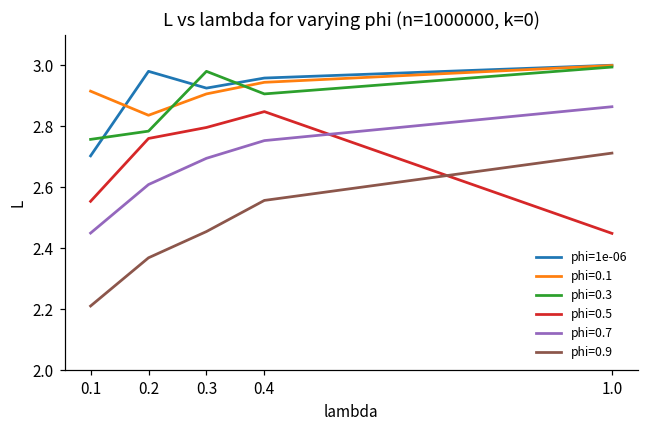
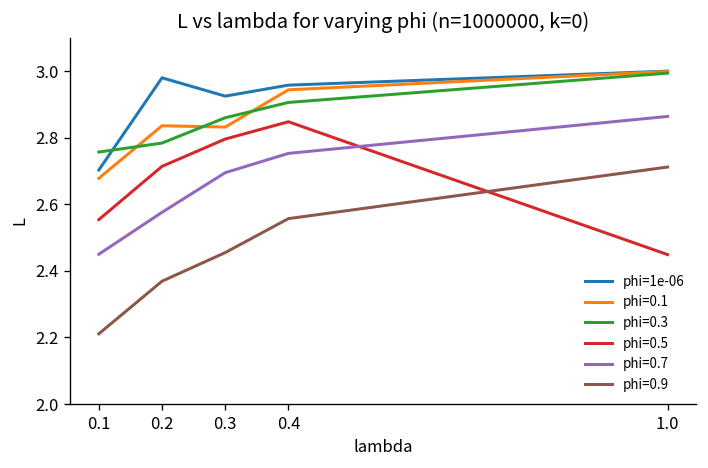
  {
    "phi=1e-06": {
      "0.1": 2.70,
      "0.2": 2.98,
      "0.3": 2.93,
      "0.4": 2.96
    },
    "phi=0.1": {
-     "0.1": 2.92,
+     "0.1": 2.68,
      "0.2": 2.84,
-     "0.3": 2.91,
+     "0.3": 2.83,
      "0.4": 2.94
    },
    "phi=0.3": {
      "0.1": 2.76,
      "0.2": 2.78,
-     "0.3": 2.98,
+     "0.3": 2.86,
      "0.4": 2.91
    },
    "phi=0.5": {
      "0.1": 2.55,
-     "0.2": 2.76,
+     "0.2": 2.71,
      "0.3": 2.80,
      "0.4": 2.85,
      "1.0": 2.45
    },
    "phi=0.7": {
      "0.1": 2.45,
-     "0.2": 2.61,
+     "0.2": 2.58,
      "0.3": 2.70,
      "0.4": 2.75,
      "1.0": 2.86
    },
    "phi=0.9": {
      "0.1": 2.21,
      "0.2": 2.37,
      "0.3": 2.46,
      "0.4": 2.56,
      "1.0": 2.71
    }
  }
